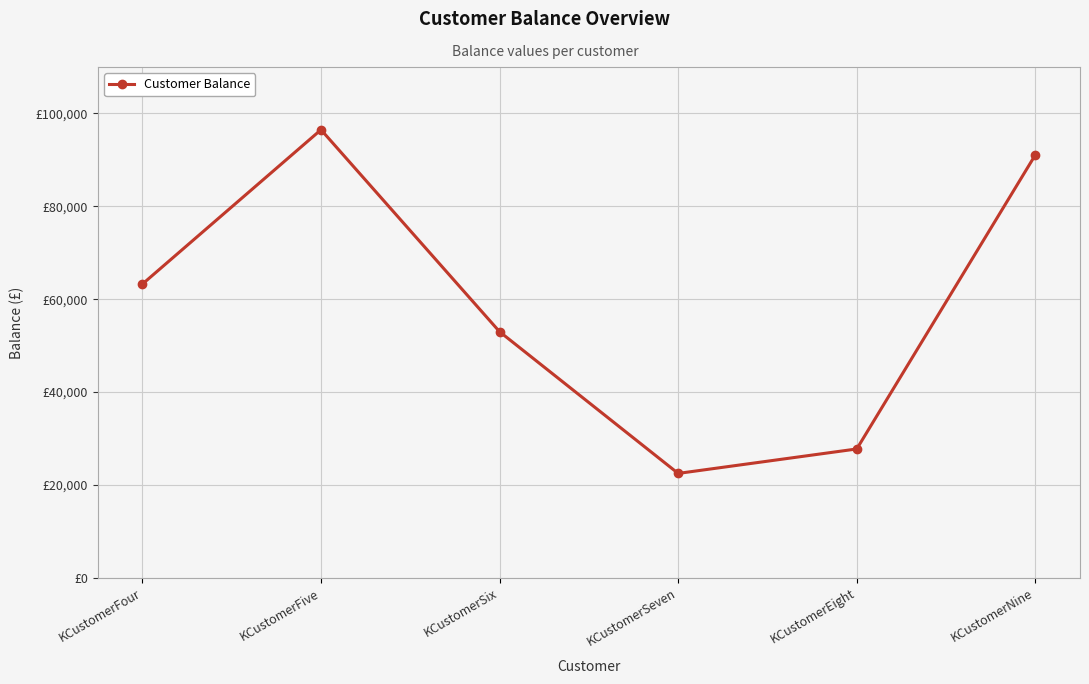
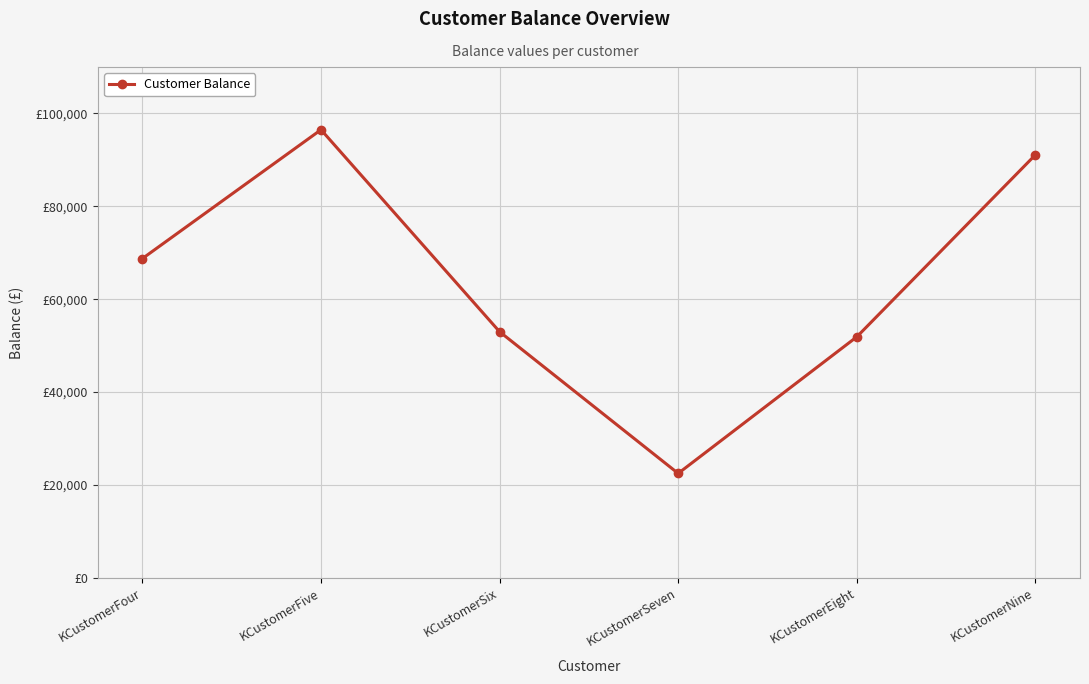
  {
-   "KCustomerFour": "£63,000",
+   "KCustomerFour": "£69,000",
    "KCustomerFive": "£96,000",
    "KCustomerSix": "£53,000",
    "KCustomerSeven": "£22,000",
-   "KCustomerEight": "£28,000",
+   "KCustomerEight": "£52,000",
    "KCustomerNine": "£91,000"
  }
